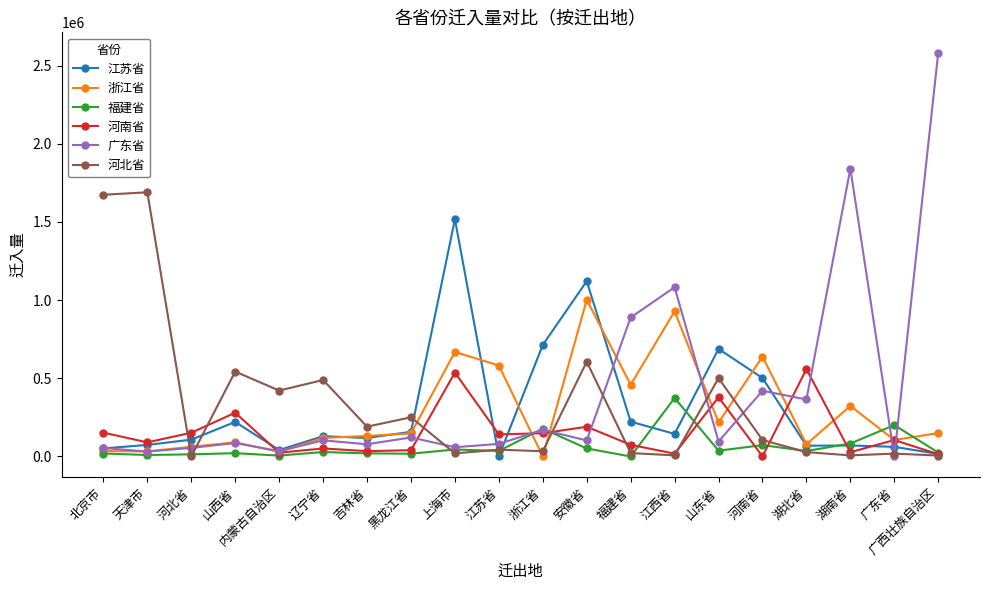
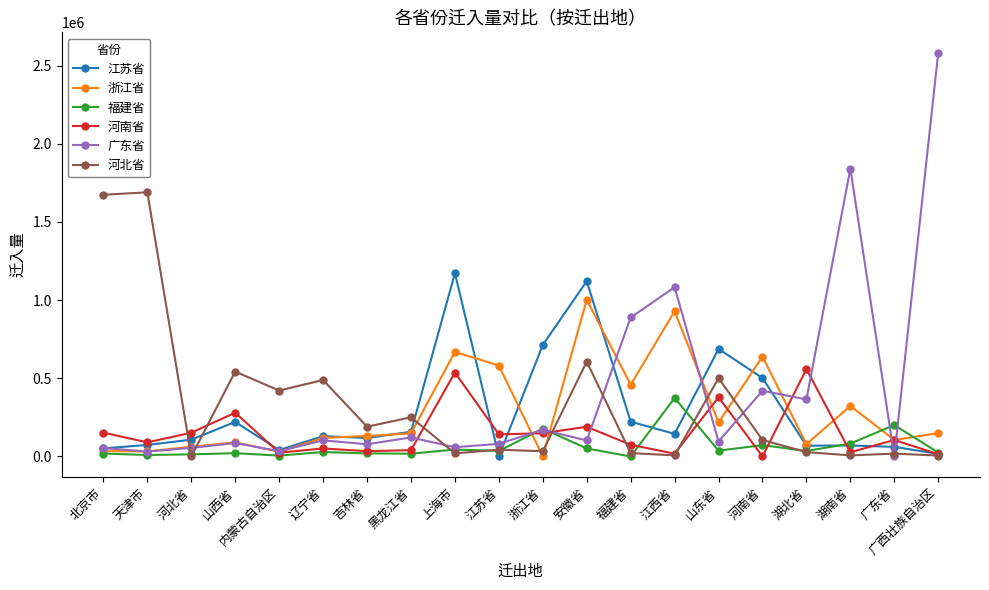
  {
    "江苏省": {
      "河北省": 110000,
      "山西省": 220000,
-     "上海市": 1520000,
+     "上海市": 1170000,
      "江苏省": 0,
      "浙江省": 710000,
      "安徽省": 1120000,
      "福建省": 220000,
      "江西省": 140000,
      "山东省": 690000,
      "河南省": 500000,
      "广东省": 60000
    },
    "浙江省": {
      "上海市": 670000,
      "江苏省": 580000,
      "浙江省": 0,
      "安徽省": 1000000,
      "福建省": 460000,
      "江西省": 930000,
      "山东省": 220000,
      "河南省": 640000,
      "湖南省": 320000,
      "广西壮族自治区": 150000
    },
    "福建省": {
      "天津市": 10000,
      "山西省": 20000,
      "内蒙古自治区": 10000,
      "辽宁省": 30000,
      "黑龙江省": 20000,
      "安徽省": 50000,
      "福建省": 0,
      "江西省": 370000,
      "山东省": 40000,
      "河南省": 70000,
      "广东省": 200000
    },
    "河南省": {
      "北京市": 150000,
      "河北省": 150000,
      "山西省": 280000,
      "辽宁省": 50000,
      "黑龙江省": 40000,
      "上海市": 540000,
      "江苏省": 140000,
      "浙江省": 150000,
      "安徽省": 190000,
      "福建省": 70000,
      "山东省": 380000,
      "河南省": 0,
      "湖北省": 560000,
      "湖南省": 30000
    },
    "广东省": {
      "吉林省": 80000,
      "黑龙江省": 120000,
      "江苏省": 80000,
      "安徽省": 100000,
      "福建省": 890000,
      "江西省": 1080000,
      "山东省": 100000,
      "河南省": 420000,
      "湖北省": 360000,
      "湖南省": 1840000,
      "广东省": 0,
      "广西壮族自治区": 2580000
    },
    "河北省": {
      "北京市": 1670000,
      "天津市": 1690000,
      "山西省": 540000,
      "内蒙古自治区": 420000,
      "辽宁省": 490000,
      "吉林省": 190000,
      "黑龙江省": 250000,
      "上海市": 20000,
      "浙江省": 30000,
      "安徽省": 610000,
      "福建省": 20000,
      "山东省": 500000,
      "河南省": 110000,
      "湖南省": 10000,
      "广东省": 20000
    }
  }
